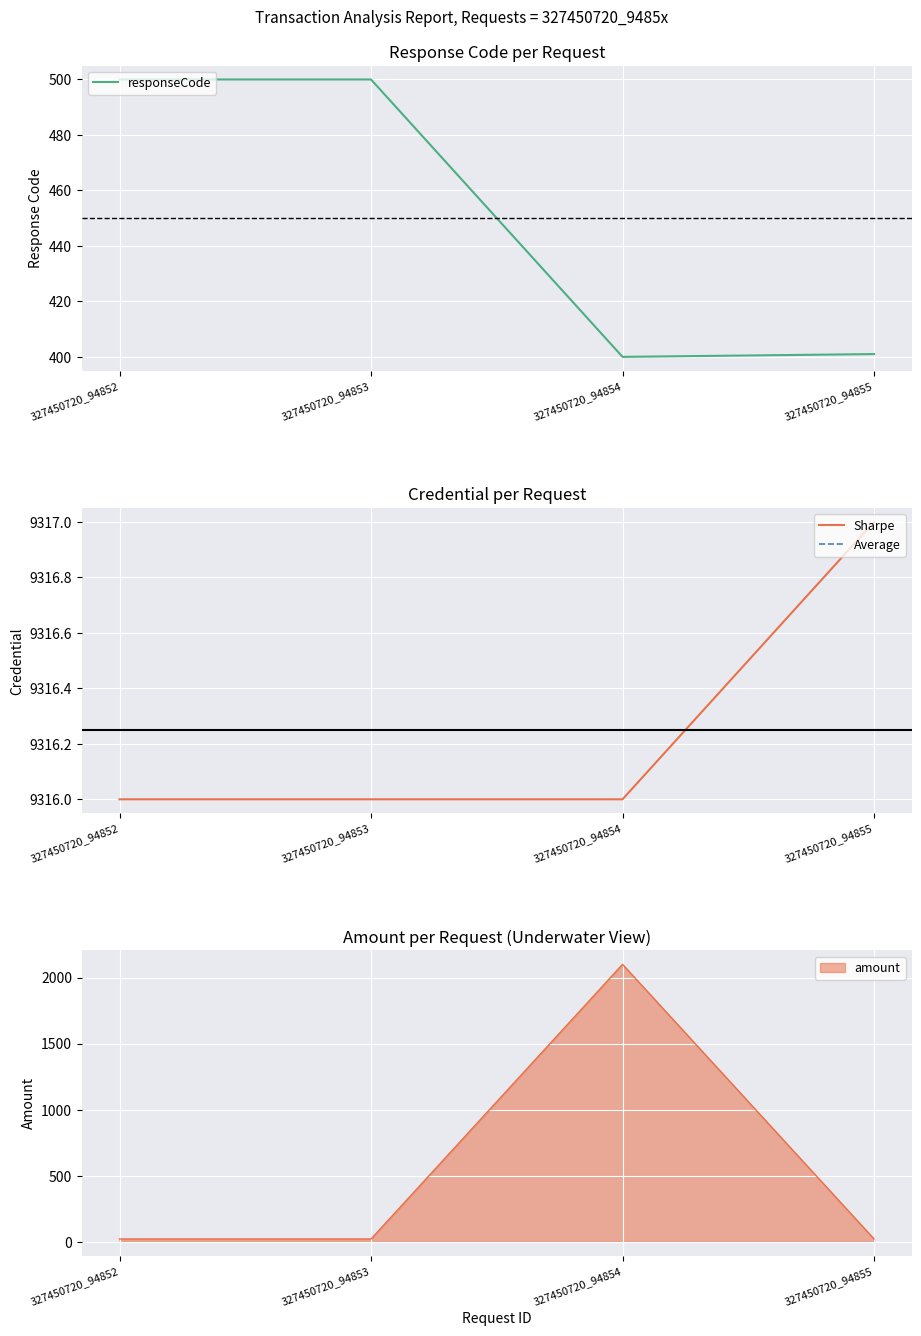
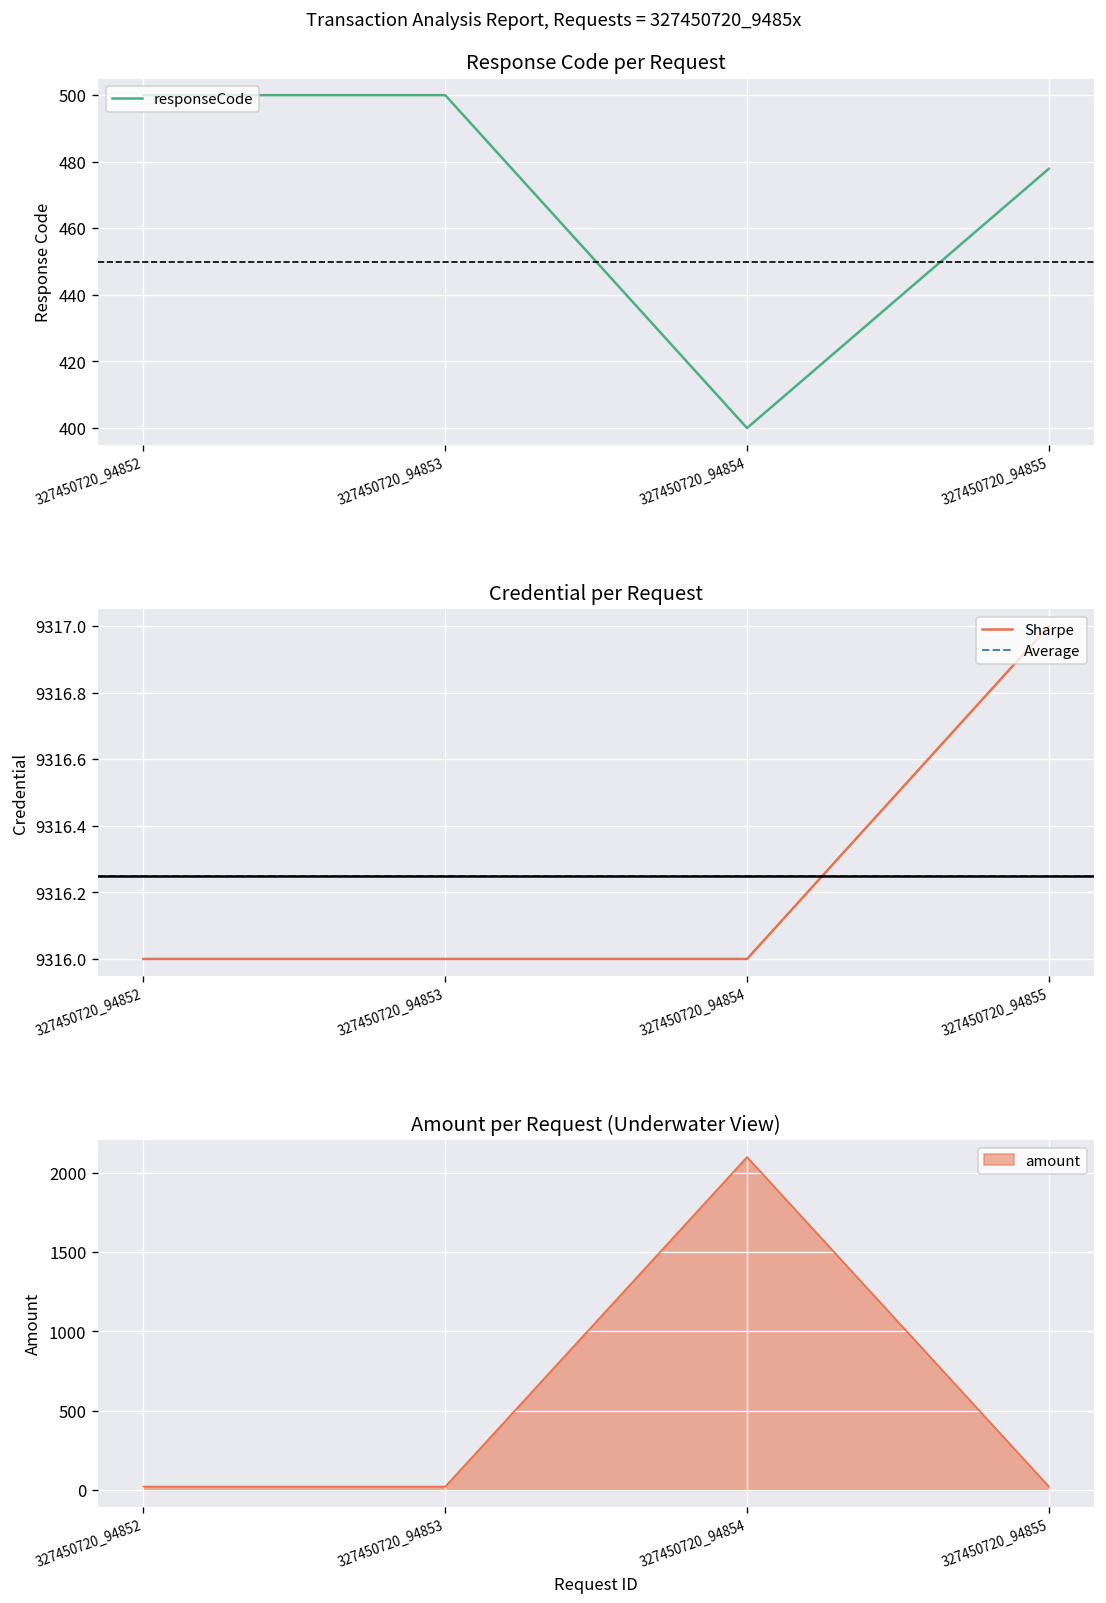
  {
    "Response Code per Request": {
      "327450720_94853": 500,
      "327450720_94854": 400,
-     "327450720_94855": 401
+     "327450720_94855": 478
    },
    "Credential per Request": {
      "327450720_94852": 9316.00,
      "327450720_94853": 9316.00,
      "327450720_94854": 9316.00
    },
    "Amount per Request (Underwater View)": {
      "327450720_94852": 20,
      "327450720_94853": 20,
      "327450720_94854": 2100,
      "327450720_94855": 20
    }
  }
